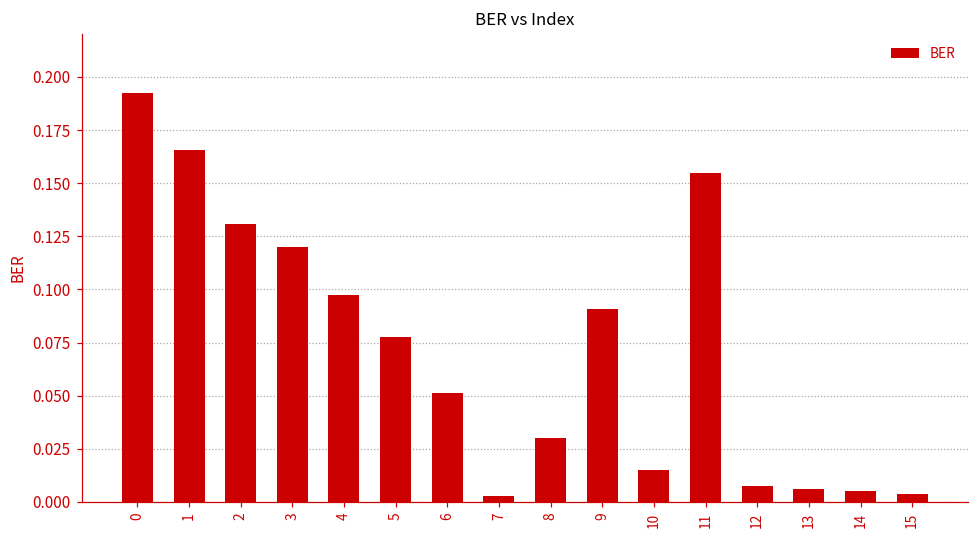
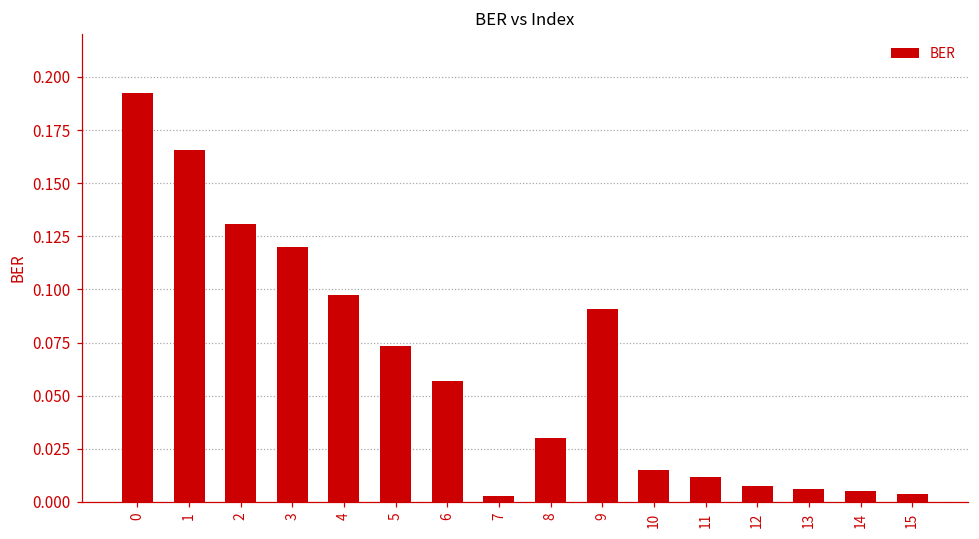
  {
    "0": 0.193,
    "1": 0.166,
    "2": 0.131,
    "3": 0.120,
    "4": 0.097,
-   "5": 0.078,
-   "6": 0.051,
+   "5": 0.073,
+   "6": 0.057,
    "7": 0.003,
    "8": 0.030,
    "9": 0.091,
    "10": 0.015,
-   "11": 0.155,
+   "11": 0.012,
    "12": 0.008,
    "13": 0.006,
    "14": 0.005,
    "15": 0.004
  }
